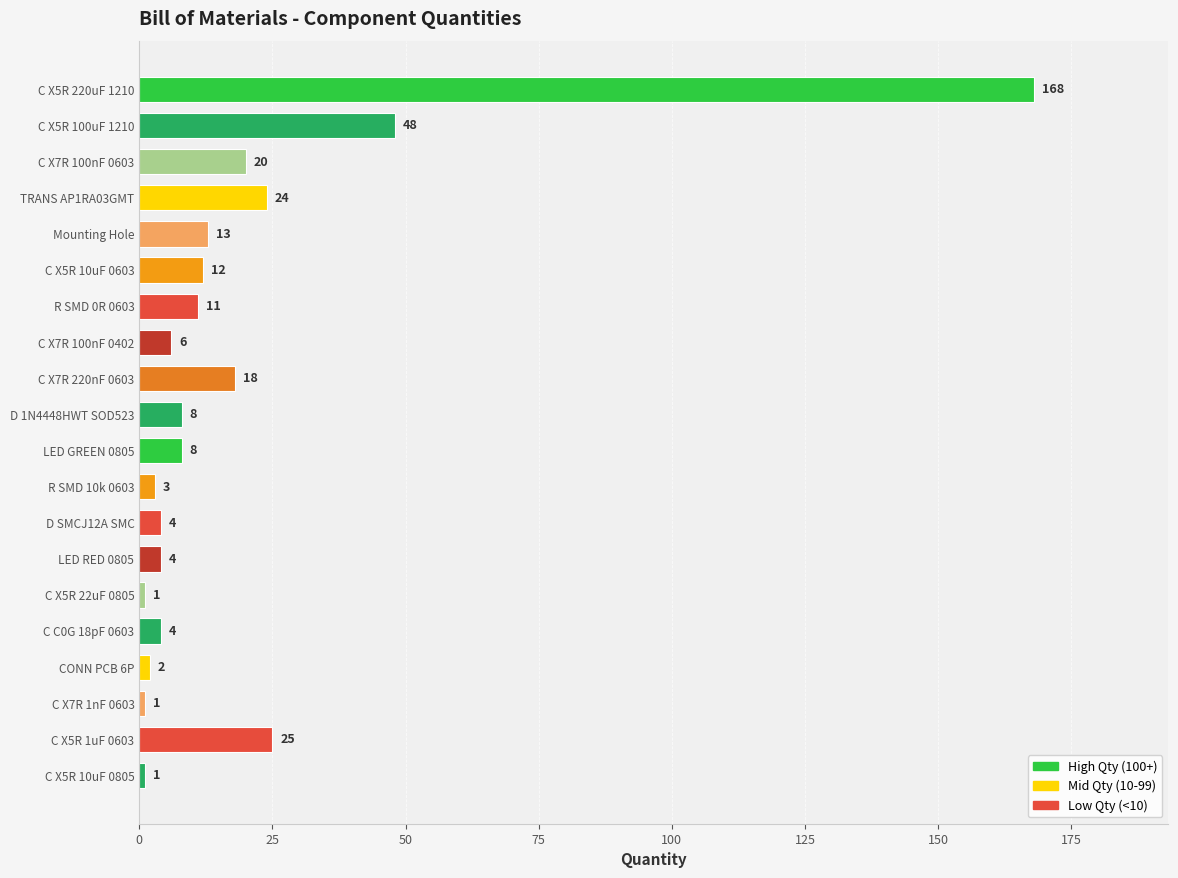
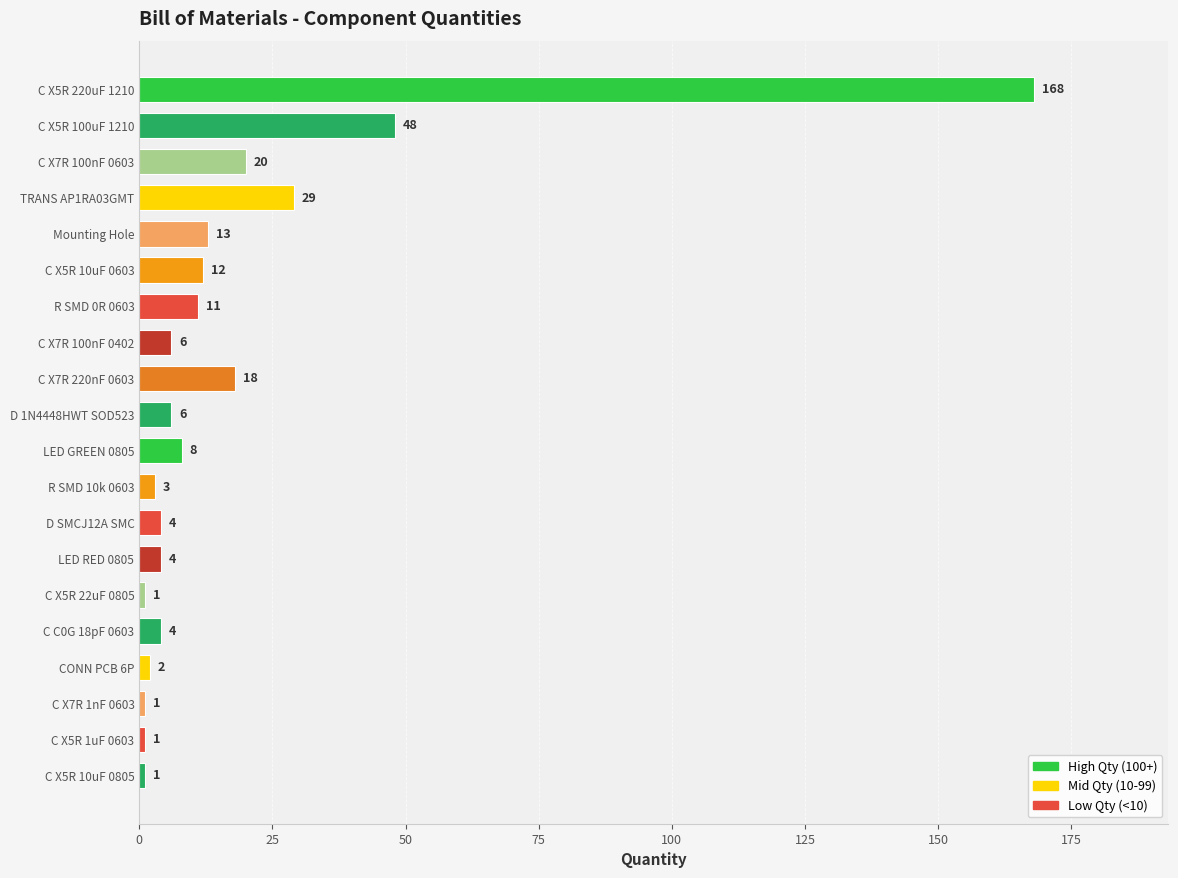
  {
    "C X5R 220uF 1210": 168,
    "C X5R 100uF 1210": 48,
    "C X7R 100nF 0603": 20,
-   "TRANS AP1RA03GMT": 24,
+   "TRANS AP1RA03GMT": 29,
    "Mounting Hole": 13,
    "C X5R 10uF 0603": 12,
    "R SMD 0R 0603": 11,
    "C X7R 100nF 0402": 6,
    "C X7R 220nF 0603": 18,
-   "D 1N4448HWT SOD523": 8,
+   "D 1N4448HWT SOD523": 6,
    "LED GREEN 0805": 8,
    "R SMD 10k 0603": 3,
    "D SMCJ12A SMC": 4,
    "LED RED 0805": 4,
    "C X5R 22uF 0805": 1,
    "C C0G 18pF 0603": 4,
    "CONN PCB 6P": 2,
    "C X7R 1nF 0603": 1,
-   "C X5R 1uF 0603": 25,
+   "C X5R 1uF 0603": 1,
    "C X5R 10uF 0805": 1
  }
